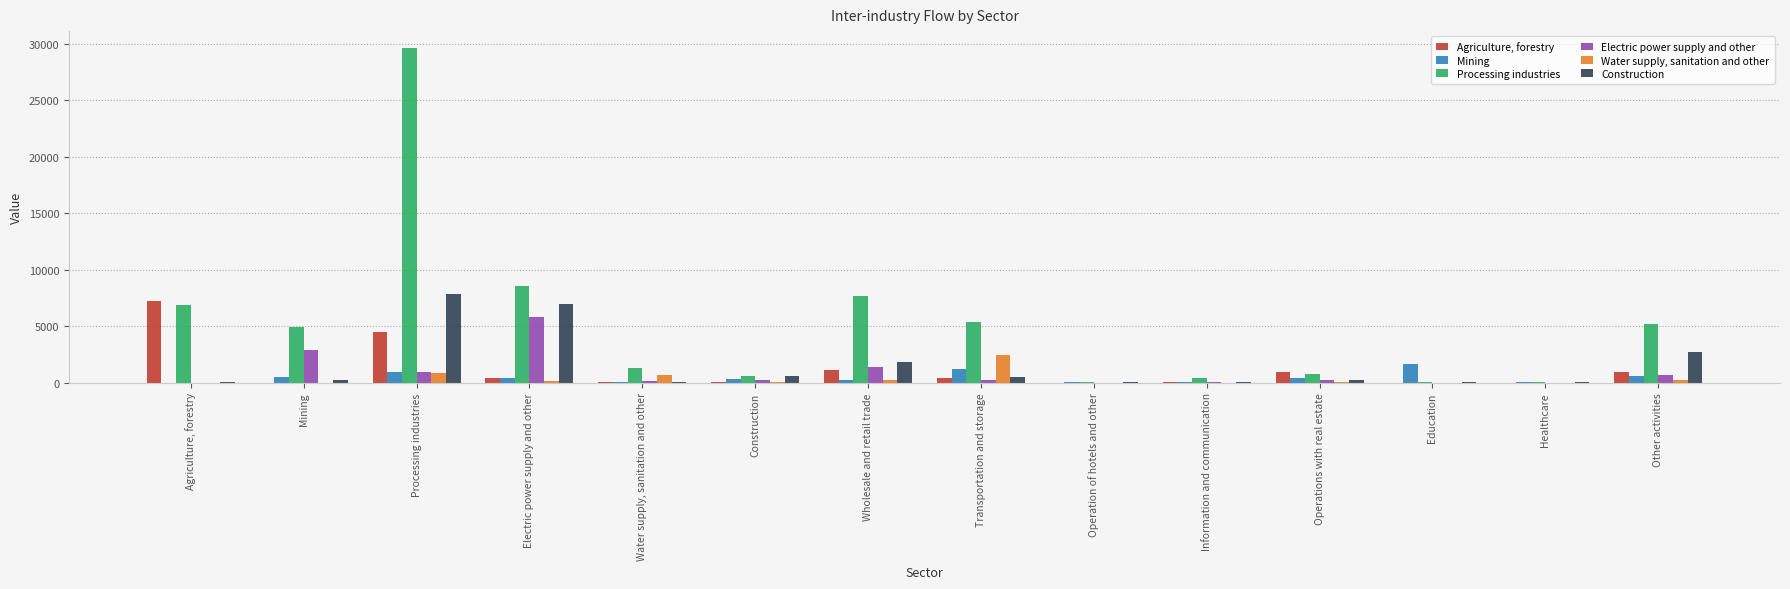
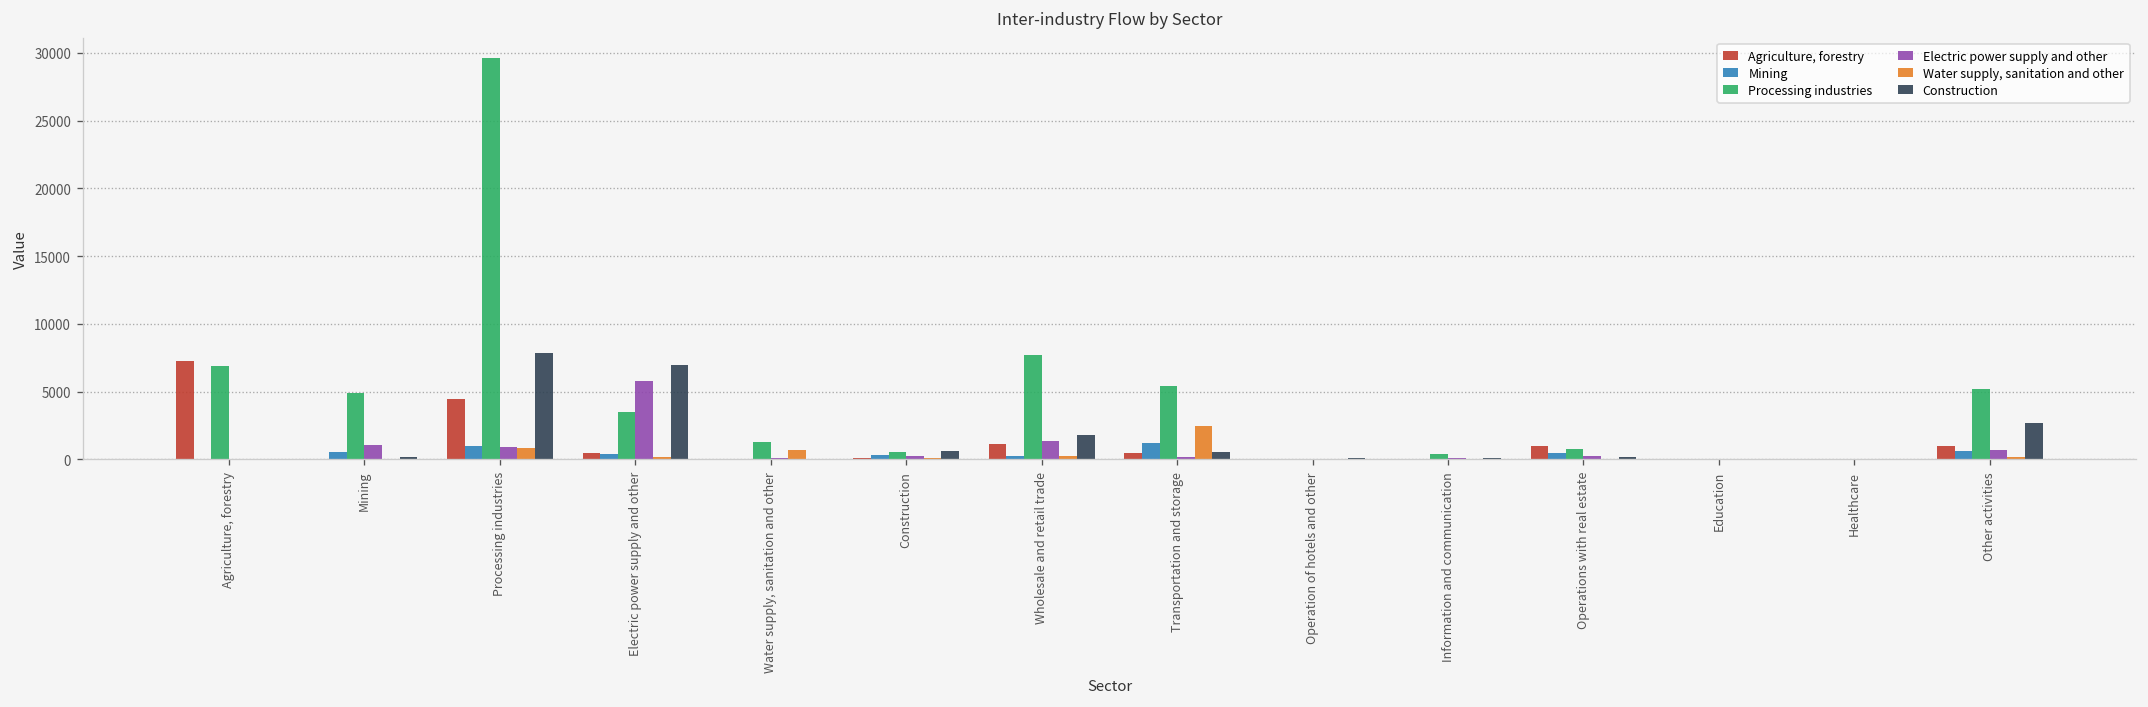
  {
    "Agriculture, forestry": {
      "Agriculture, forestry": 7200,
      "Processing industries": 4400,
      "Electric power supply and other": 400,
      "Wholesale and retail trade": 1100,
      "Transportation and storage": 400,
      "Operations with real estate": 1000,
      "Other activities": 1000
    },
    "Mining": {
      "Mining": 500,
      "Processing industries": 1000,
      "Electric power supply and other": 400,
      "Construction": 300,
      "Wholesale and retail trade": 200,
      "Transportation and storage": 1200,
      "Operations with real estate": 400,
-     "Education": 1700,
+     "Education": 0,
      "Other activities": 600
    },
    "Processing industries": {
      "Agriculture, forestry": 6900,
      "Mining": 4900,
      "Processing industries": 29600,
-     "Electric power supply and other": 8600,
+     "Electric power supply and other": 3500,
      "Water supply, sanitation and other": 1300,
      "Construction": 500,
      "Wholesale and retail trade": 7700,
      "Transportation and storage": 5400,
      "Information and communication": 400,
      "Operations with real estate": 800,
      "Other activities": 5200
    },
    "Electric power supply and other": {
-     "Mining": 2900,
+     "Mining": 1100,
      "Processing industries": 900,
      "Electric power supply and other": 5800,
      "Construction": 300,
      "Wholesale and retail trade": 1400,
      "Other activities": 700
    },
    "Water supply, sanitation and other": {
      "Processing industries": 800,
      "Water supply, sanitation and other": 700,
      "Wholesale and retail trade": 300,
      "Transportation and storage": 2400
    },
    "Construction": {
      "Processing industries": 7800,
      "Electric power supply and other": 7000,
      "Construction": 600,
      "Wholesale and retail trade": 1800,
      "Transportation and storage": 500,
      "Other activities": 2700
    }
  }
